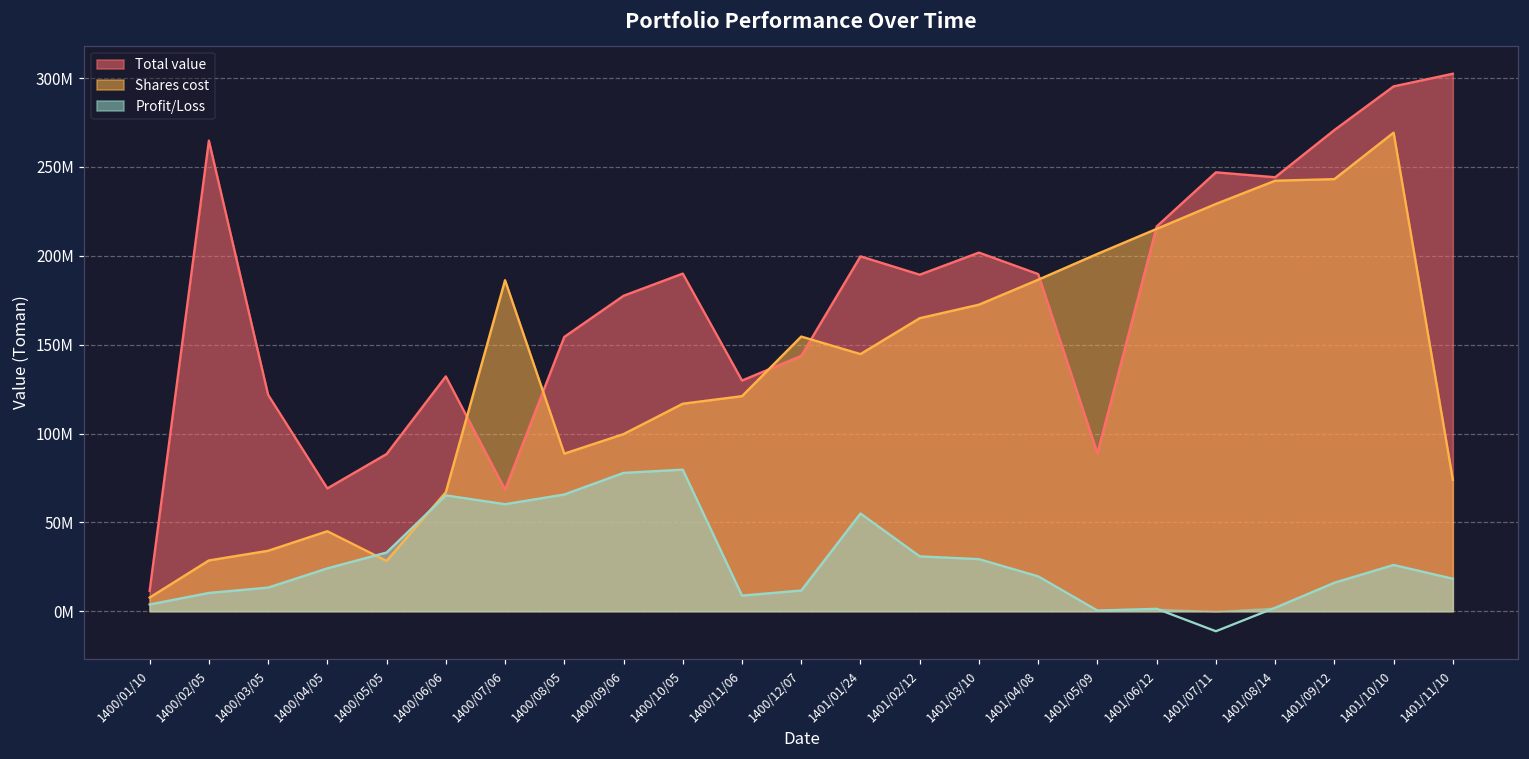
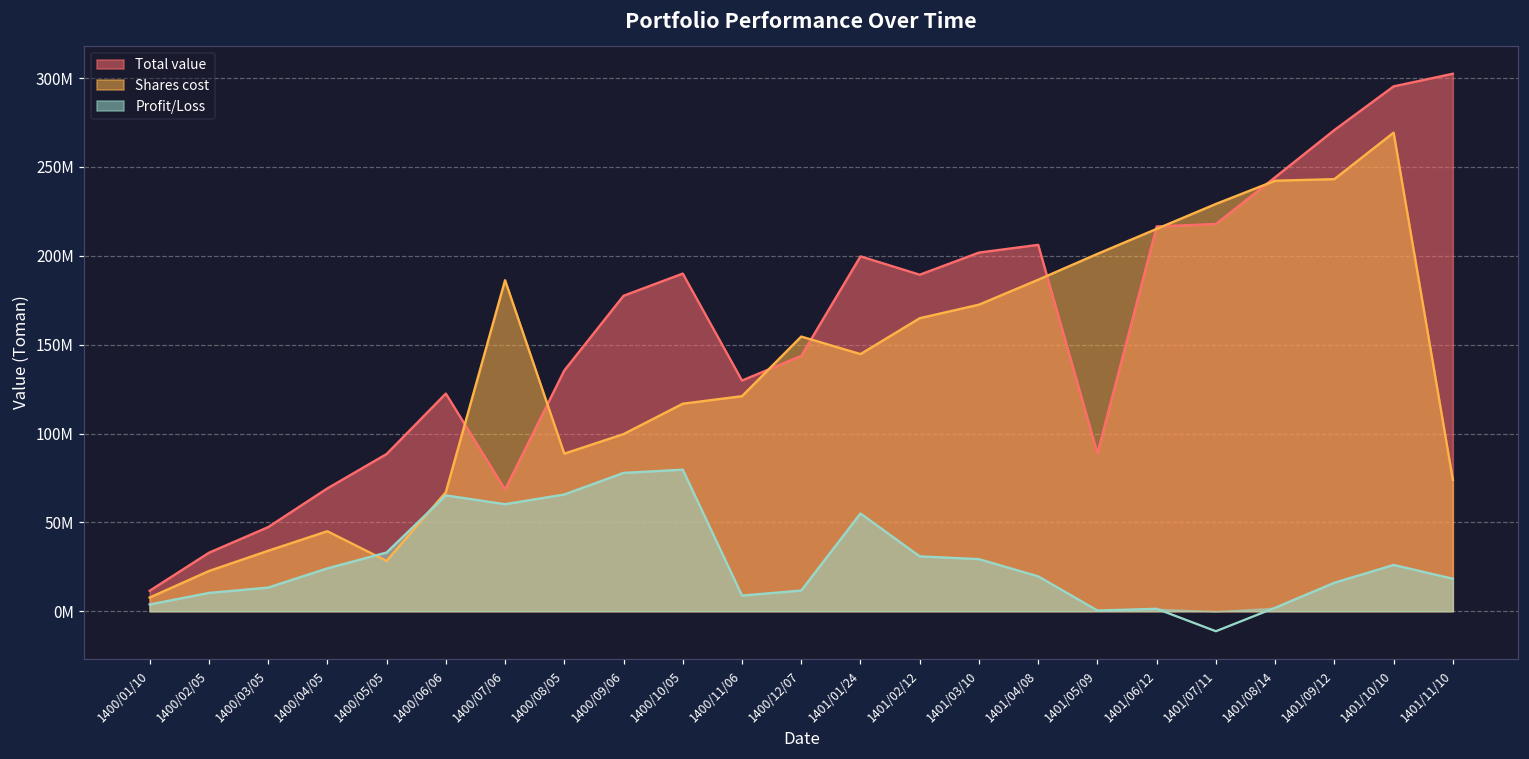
  {
    "Total value": {
      "1400/01/10": 11000000,
-     "1400/02/05": 265000000,
-     "1400/03/05": 122000000,
+     "1400/02/05": 33000000,
+     "1400/03/05": 47000000,
      "1400/04/05": 69000000,
      "1400/05/05": 88000000,
-     "1400/06/06": 132000000,
+     "1400/06/06": 122000000,
      "1400/07/06": 69000000,
-     "1400/08/05": 154000000,
+     "1400/08/05": 135000000,
      "1400/09/06": 178000000,
      "1400/10/05": 190000000,
      "1400/11/06": 130000000,
      "1400/12/07": 144000000,
      "1401/01/24": 200000000,
      "1401/02/12": 189000000,
      "1401/03/10": 202000000,
-     "1401/04/08": 190000000,
+     "1401/04/08": 206000000,
      "1401/05/09": 89000000,
-     "1401/07/11": 247000000,
+     "1401/07/11": 218000000,
      "1401/08/14": 244000000,
      "1401/09/12": 271000000,
      "1401/10/10": 295000000,
      "1401/11/10": 302000000
    },
    "Shares cost": {
      "1400/01/10": 8000000,
-     "1400/02/05": 29000000,
+     "1400/02/05": 23000000,
      "1400/03/05": 34000000,
      "1400/04/05": 45000000,
      "1400/05/05": 28000000,
      "1400/06/06": 67000000,
      "1400/07/06": 186000000,
      "1400/08/05": 89000000,
      "1400/09/06": 100000000,
      "1400/10/05": 117000000,
      "1400/11/06": 121000000,
      "1400/12/07": 155000000,
      "1401/01/24": 145000000,
      "1401/02/12": 165000000,
      "1401/03/10": 173000000,
      "1401/04/08": 187000000,
      "1401/05/09": 201000000,
      "1401/07/11": 229000000,
      "1401/08/14": 242000000,
      "1401/09/12": 243000000,
      "1401/10/10": 269000000,
      "1401/11/10": 74000000
    }
  }
